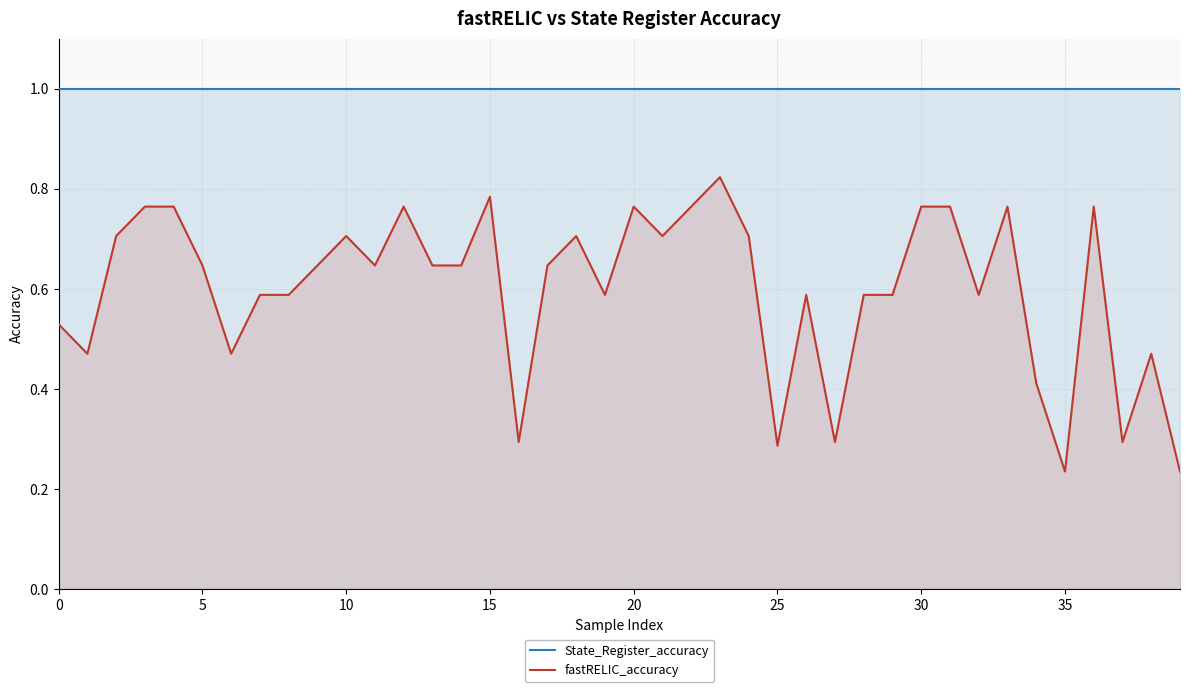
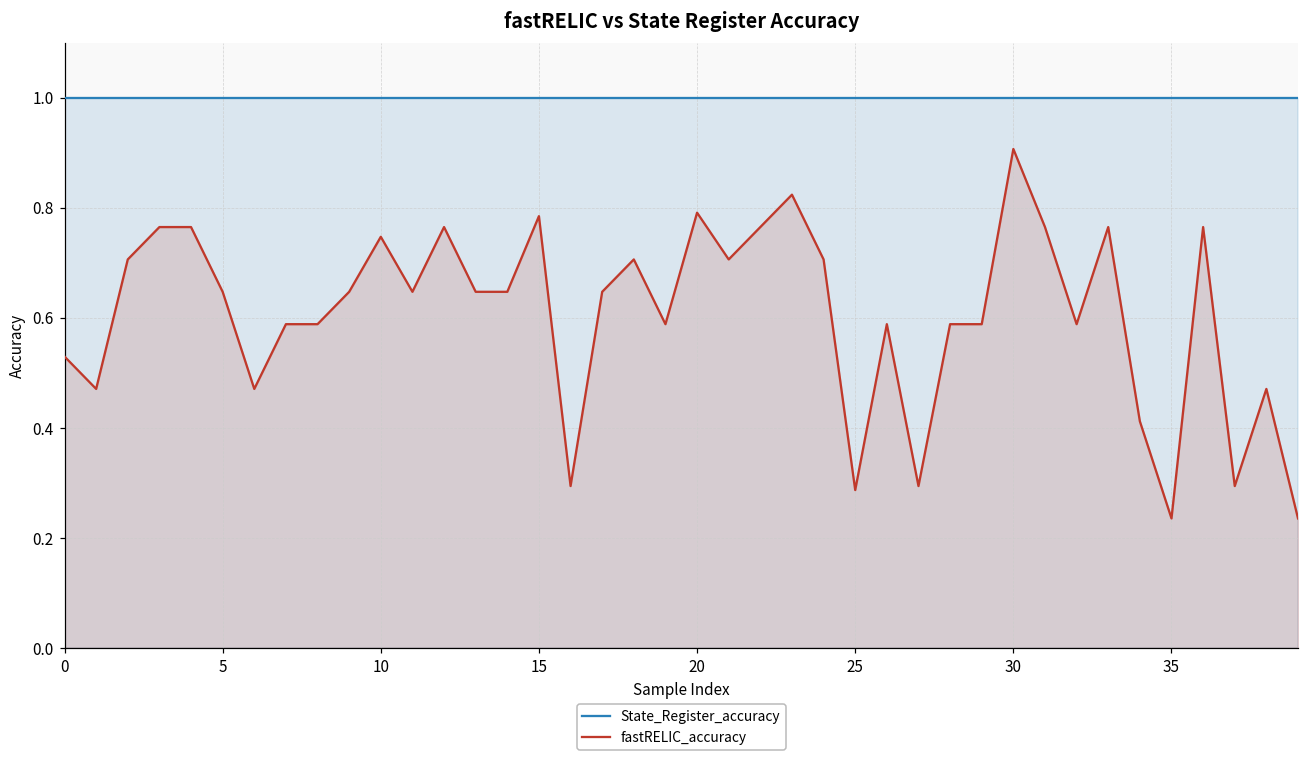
  {
    "State_Register_accuracy": {
      "0": 1.00,
      "5": 1.00,
      "10": 1.00,
      "15": 1.00,
      "20": 1.00,
      "25": 1.00,
      "30": 1.00,
      "35": 1.00
    },
    "fastRELIC_accuracy": {
      "0": 0.53,
      "5": 0.65,
-     "10": 0.71,
+     "10": 0.75,
      "15": 0.78,
-     "20": 0.76,
+     "20": 0.79,
      "25": 0.29,
-     "30": 0.76,
+     "30": 0.91,
      "35": 0.24
    }
  }
